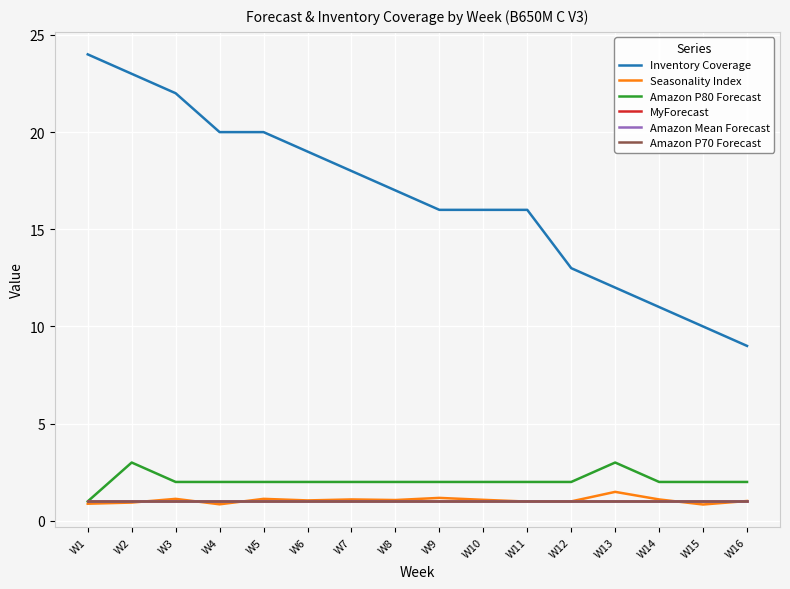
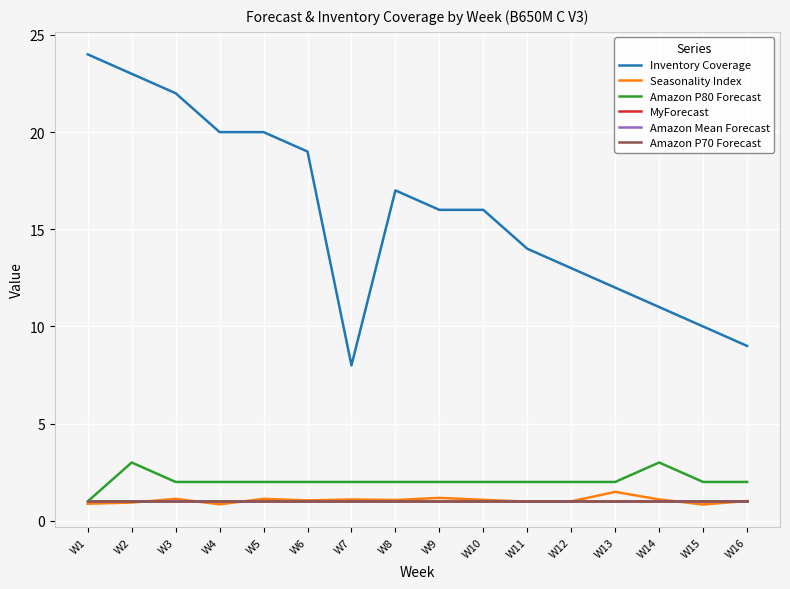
  {
    "Inventory Coverage": {
      "W1": 24,
      "W2": 23,
      "W3": 22,
      "W4": 20,
      "W5": 20,
      "W6": 19,
-     "W7": 18,
+     "W7": 8,
      "W8": 17,
      "W9": 16,
      "W10": 16,
-     "W11": 16,
+     "W11": 14,
      "W12": 13,
      "W13": 12,
      "W14": 11,
      "W15": 10,
      "W16": 9
    },
    "Seasonality Index": {
      "W4": 0.9,
      "W9": 1.2,
      "W13": 1.5,
      "W15": 0.8
    },
    "Amazon P80 Forecast": {
      "W2": 3,
      "W3": 2,
      "W4": 2,
      "W5": 2,
      "W6": 2,
      "W7": 2,
      "W8": 2,
      "W9": 2,
      "W10": 2,
      "W11": 2,
      "W12": 2,
-     "W13": 3,
-     "W14": 2,
+     "W13": 2,
+     "W14": 3,
      "W15": 2,
      "W16": 2
    },
    "Amazon P70 Forecast": {
      "W4": 1,
      "W9": 1,
      "W13": 1,
      "W15": 1
    }
  }
